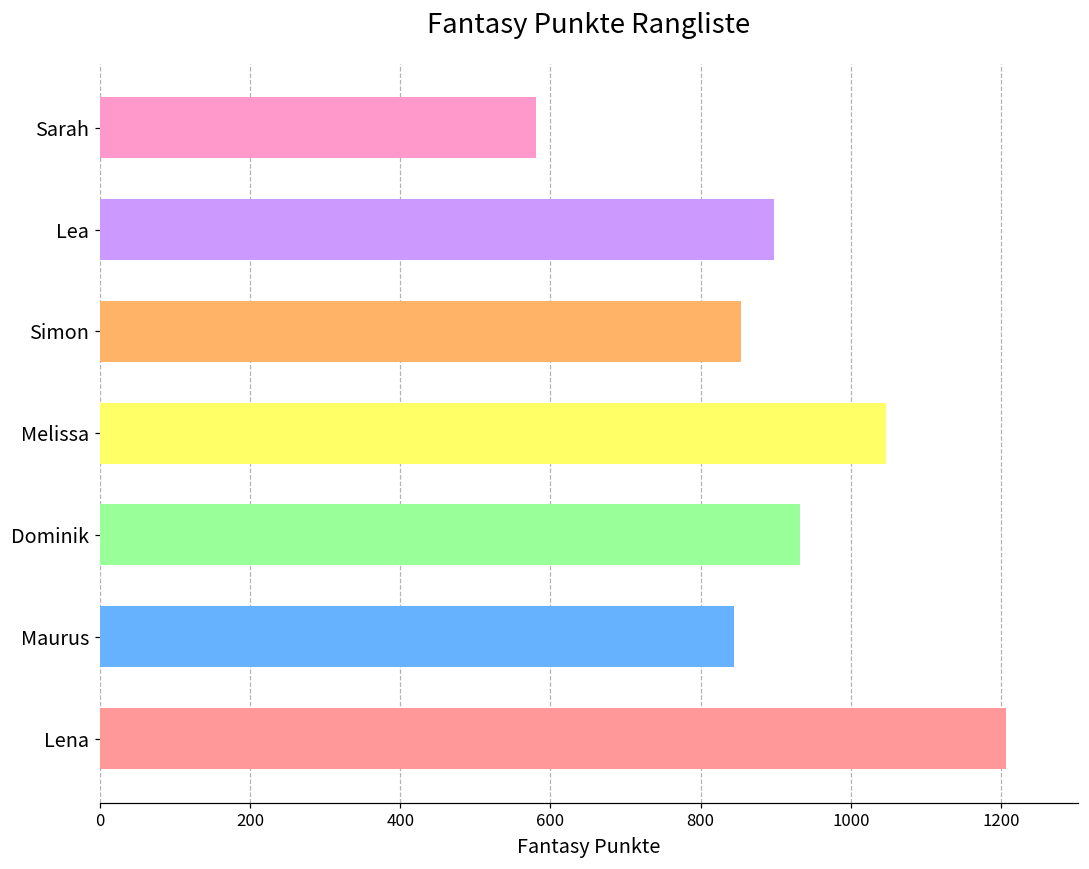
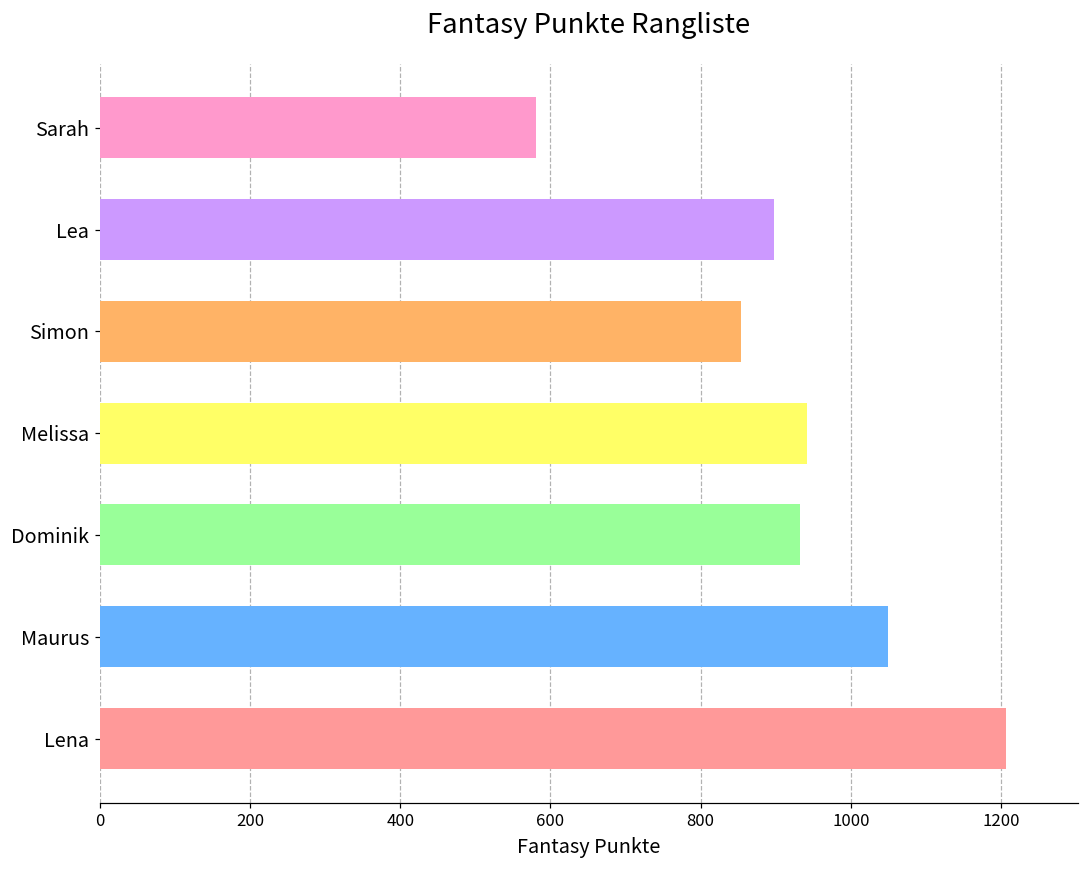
  {
    "Sarah": 580,
    "Lea": 900,
    "Simon": 850,
-   "Melissa": 1050,
+   "Melissa": 940,
    "Dominik": 930,
-   "Maurus": 840,
+   "Maurus": 1050,
    "Lena": 1210
  }
